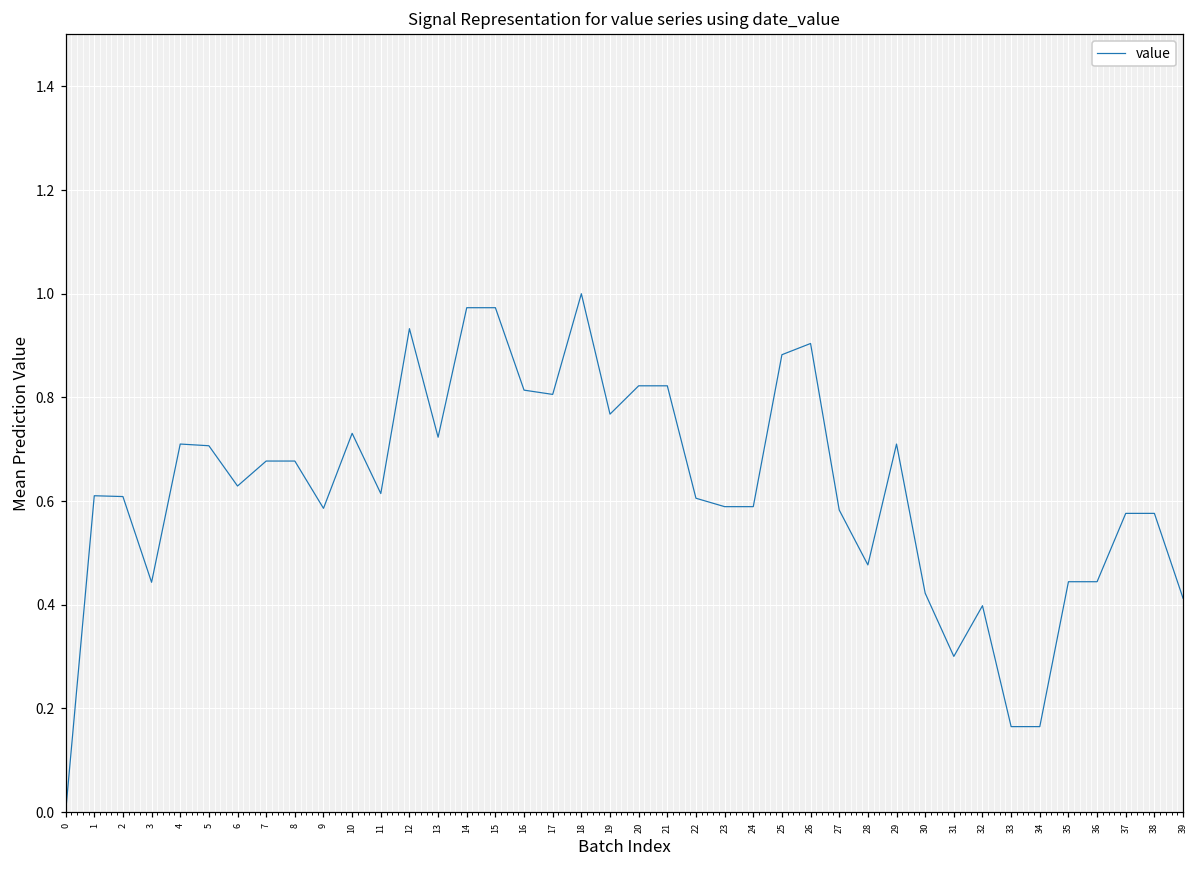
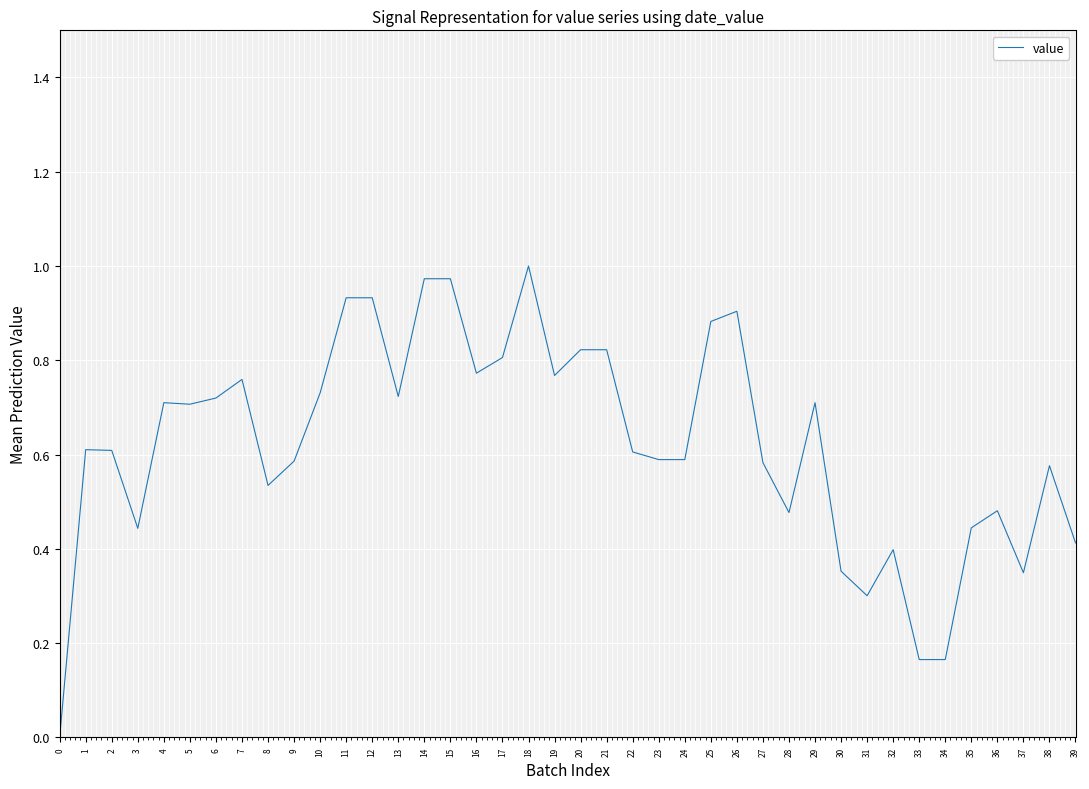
  {
    "0": 0.00,
    "1": 0.61,
    "2": 0.61,
    "3": 0.44,
    "4": 0.71,
    "5": 0.71,
-   "6": 0.63,
-   "7": 0.68,
-   "8": 0.68,
+   "6": 0.72,
+   "7": 0.76,
+   "8": 0.53,
    "9": 0.59,
    "10": 0.73,
-   "11": 0.61,
+   "11": 0.93,
    "12": 0.93,
    "13": 0.72,
    "14": 0.97,
    "15": 0.97,
-   "16": 0.81,
+   "16": 0.77,
    "17": 0.81,
    "18": 1.00,
    "19": 0.77,
    "20": 0.82,
    "21": 0.82,
    "22": 0.61,
    "23": 0.59,
    "24": 0.59,
    "25": 0.88,
    "26": 0.90,
    "27": 0.58,
    "28": 0.48,
    "29": 0.71,
-   "30": 0.42,
+   "30": 0.35,
    "31": 0.30,
    "32": 0.40,
    "33": 0.17,
    "34": 0.17,
    "35": 0.44,
-   "36": 0.44,
-   "37": 0.58,
+   "36": 0.48,
+   "37": 0.35,
    "38": 0.58,
    "39": 0.41
  }
